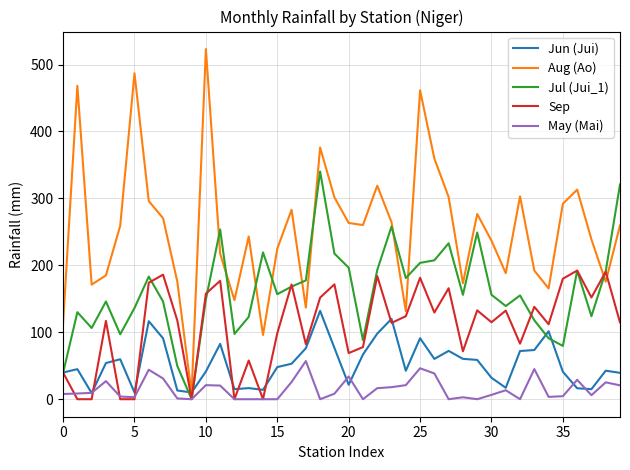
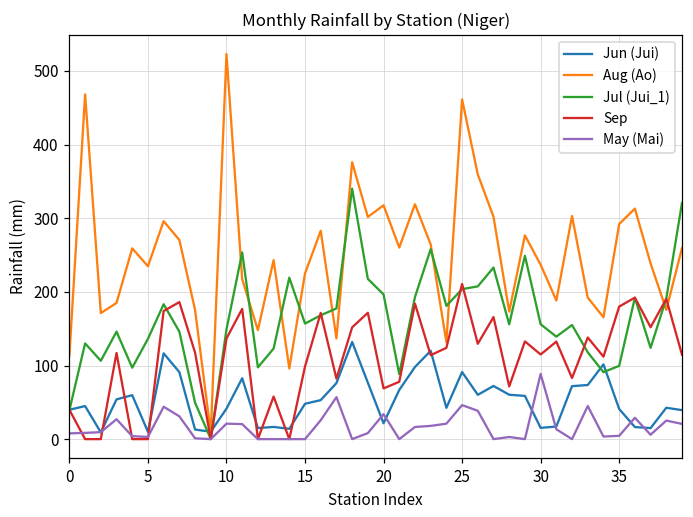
  {
    "Jun (Jui)": {
      "5": 10,
      "10": 40,
      "15": 50,
      "20": 20,
      "25": 90,
-     "30": 30,
+     "30": 20,
      "35": 40
    },
    "Aug (Ao)": {
      "0": 110,
-     "5": 490,
+     "5": 230,
      "10": 520,
      "15": 230,
-     "20": 260,
+     "20": 320,
      "25": 460,
      "30": 240,
      "35": 290
    },
    "Jul (Jui_1)": {
      "5": 140,
      "10": 150,
      "15": 160,
      "20": 200,
      "25": 200,
      "30": 160,
-     "35": 80
+     "35": 100
    },
    "Sep": {
-     "10": 160,
+     "10": 140,
      "15": 100,
      "20": 70,
-     "25": 180,
+     "25": 210,
      "30": 120,
      "35": 180
    },
    "May (Mai)": {
      "0": 10,
      "10": 20,
      "15": 0,
      "20": 30,
      "25": 50,
-     "30": 10,
+     "30": 90,
      "35": 0
    }
  }
